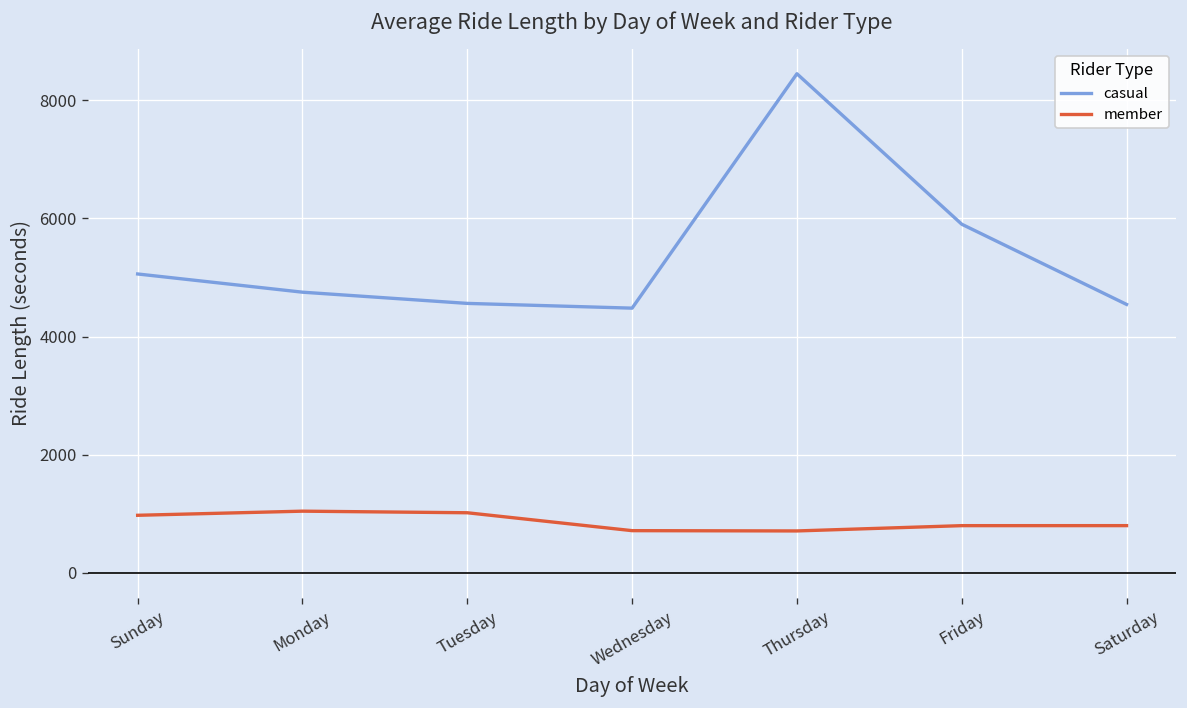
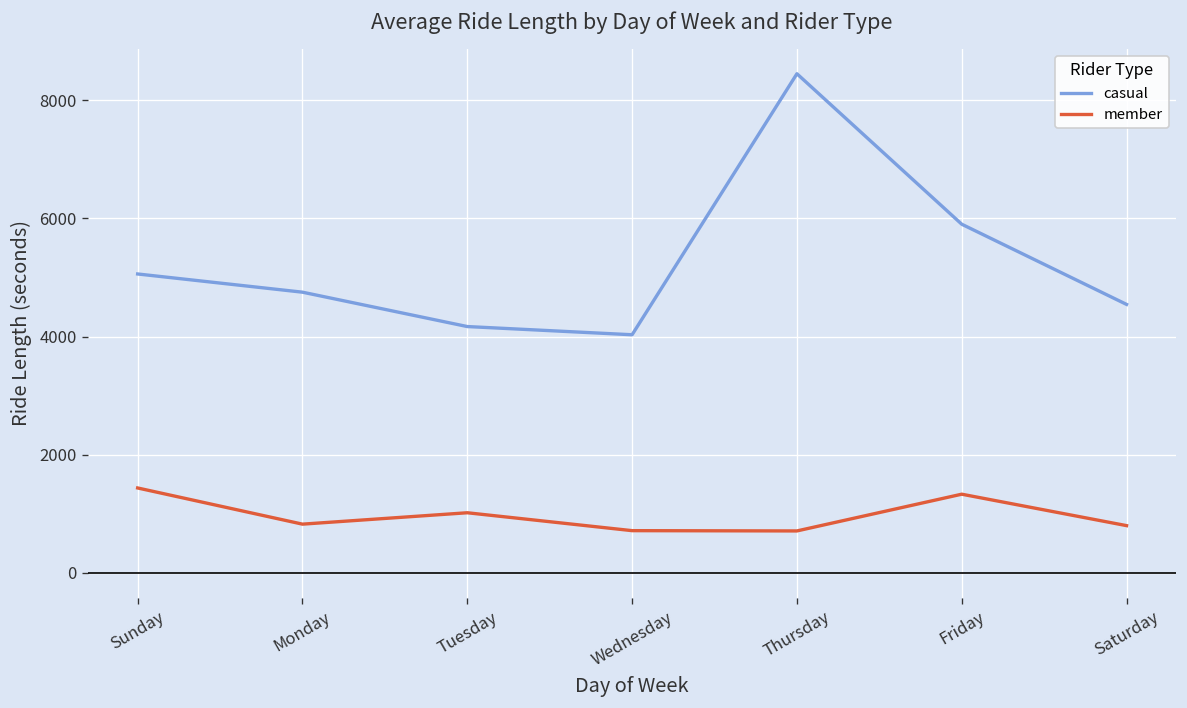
  {
    "casual": {
      "Sunday": 5100,
      "Monday": 4800,
-     "Tuesday": 4600,
-     "Wednesday": 4500,
+     "Tuesday": 4200,
+     "Wednesday": 4000,
      "Thursday": 8500,
      "Friday": 5900,
      "Saturday": 4500
    },
    "member": {
-     "Sunday": 1000,
-     "Monday": 1000,
+     "Sunday": 1400,
+     "Monday": 800,
      "Tuesday": 1000,
      "Wednesday": 700,
      "Thursday": 700,
-     "Friday": 800,
+     "Friday": 1300,
      "Saturday": 800
    }
  }
